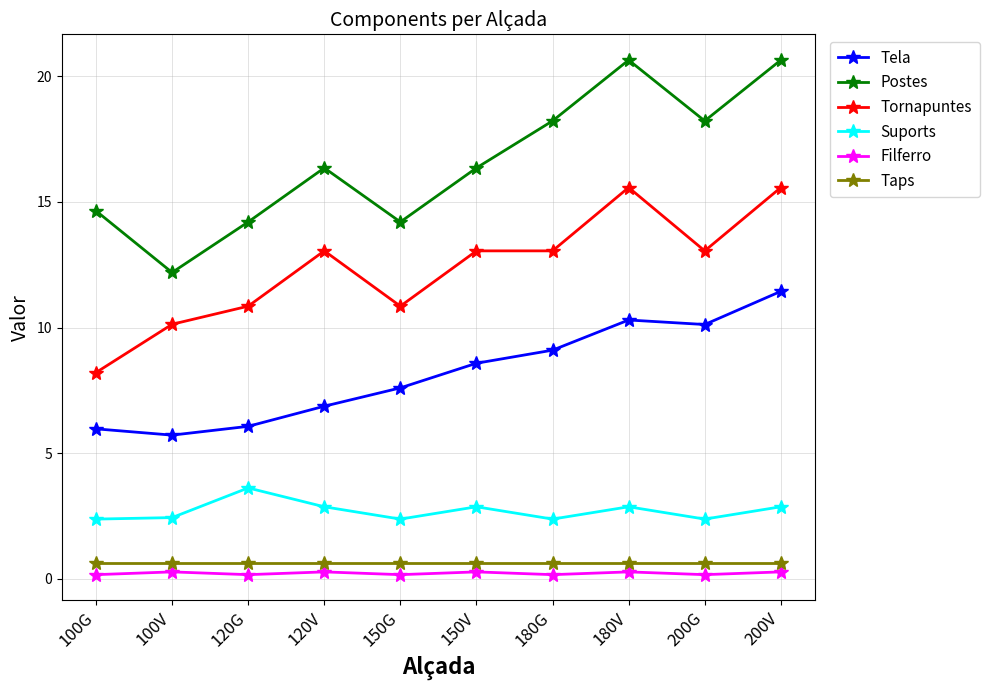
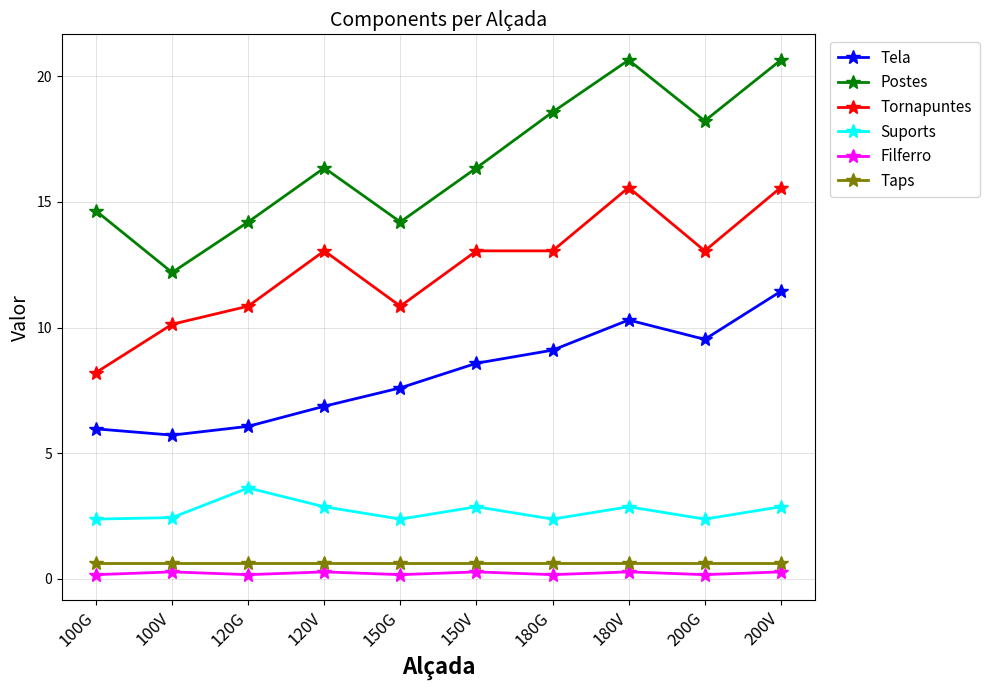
  {
    "Tela": {
      "100G": 6.0,
      "100V": 5.7,
      "120G": 6.1,
      "120V": 6.9,
      "150G": 7.6,
      "150V": 8.6,
      "180G": 9.1,
      "180V": 10.3,
-     "200G": 10.1,
+     "200G": 9.5,
      "200V": 11.4
    },
    "Postes": {
      "100G": 14.6,
      "100V": 12.2,
      "120G": 14.2,
      "120V": 16.4,
      "150G": 14.2,
      "150V": 16.4,
-     "180G": 18.2,
+     "180G": 18.6,
      "180V": 20.6,
      "200G": 18.2,
      "200V": 20.6
    },
    "Tornapuntes": {
      "100G": 8.2,
      "100V": 10.1,
      "120G": 10.9,
      "120V": 13.1,
      "150G": 10.9,
      "150V": 13.1,
      "180G": 13.1,
      "180V": 15.6,
      "200G": 13.1,
      "200V": 15.6
    },
    "Suports": {
      "100G": 2.4,
      "100V": 2.4,
      "120G": 3.6,
      "120V": 2.9,
      "150G": 2.4,
      "150V": 2.9,
      "180G": 2.4,
      "180V": 2.9,
      "200G": 2.4,
      "200V": 2.9
    },
    "Filferro": {
      "100G": 0.2,
      "100V": 0.3,
      "120G": 0.2,
      "120V": 0.3,
      "150G": 0.2,
      "150V": 0.3,
      "180G": 0.2,
      "180V": 0.3,
      "200G": 0.2,
      "200V": 0.3
    },
    "Taps": {
      "100G": 0.7,
      "100V": 0.7,
      "120G": 0.7,
      "120V": 0.7,
      "150G": 0.7,
      "150V": 0.7,
      "180G": 0.7,
      "180V": 0.7,
      "200G": 0.7,
      "200V": 0.7
    }
  }
